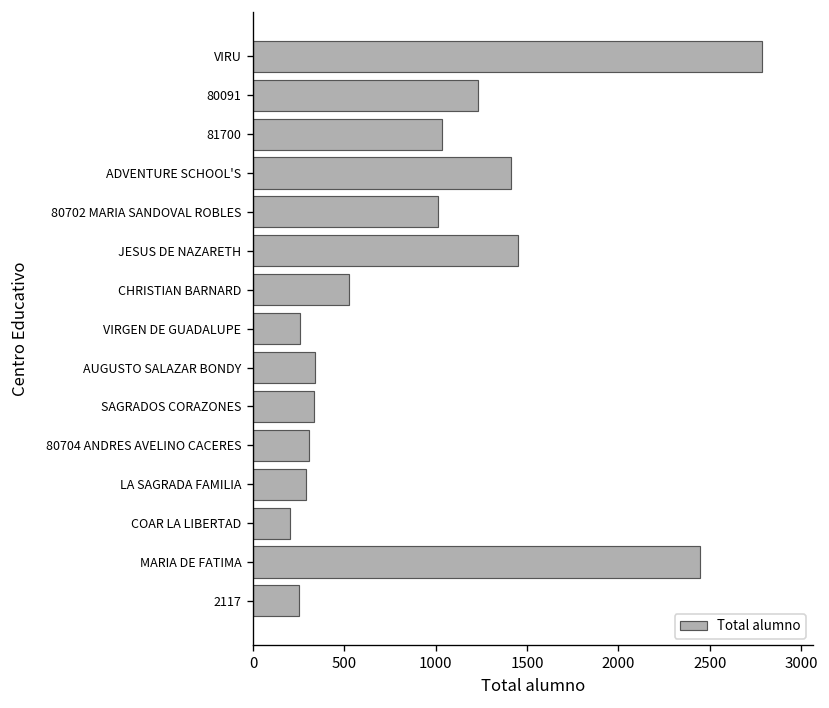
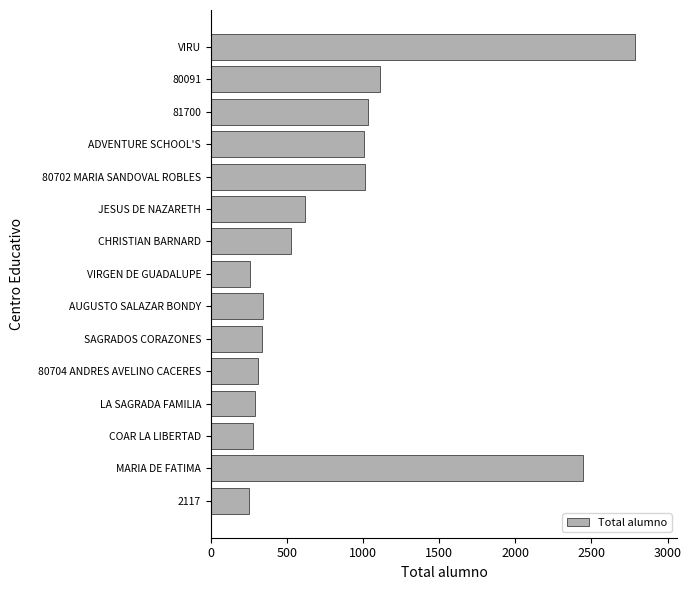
  {
    "VIRU": 2790,
-   "80091": 1230,
+   "80091": 1110,
    "81700": 1030,
-   "ADVENTURE SCHOOL'S": 1410,
+   "ADVENTURE SCHOOL'S": 1010,
    "80702 MARIA SANDOVAL ROBLES": 1010,
-   "JESUS DE NAZARETH": 1450,
+   "JESUS DE NAZARETH": 620,
    "CHRISTIAN BARNARD": 530,
    "VIRGEN DE GUADALUPE": 260,
    "AUGUSTO SALAZAR BONDY": 340,
    "SAGRADOS CORAZONES": 340,
    "80704 ANDRES AVELINO CACERES": 310,
    "LA SAGRADA FAMILIA": 290,
-   "COAR LA LIBERTAD": 210,
+   "COAR LA LIBERTAD": 270,
    "MARIA DE FATIMA": 2450,
    "2117": 250
  }
